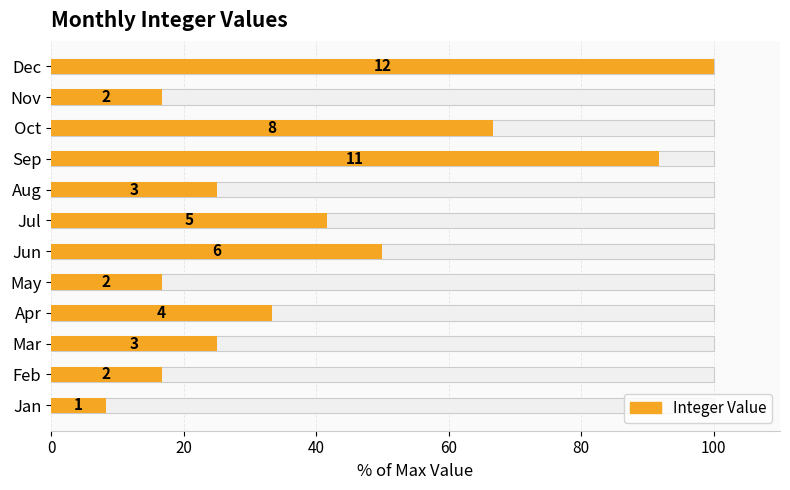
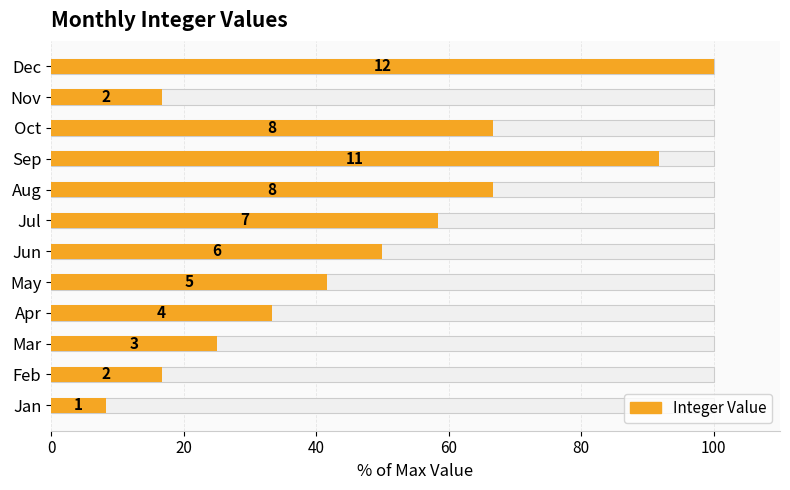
  {
    "Integer Value": {
-     "Aug": 3,
-     "Jul": 5,
-     "May": 2
+     "Aug": 8,
+     "Jul": 7,
+     "May": 5
    }
  }
